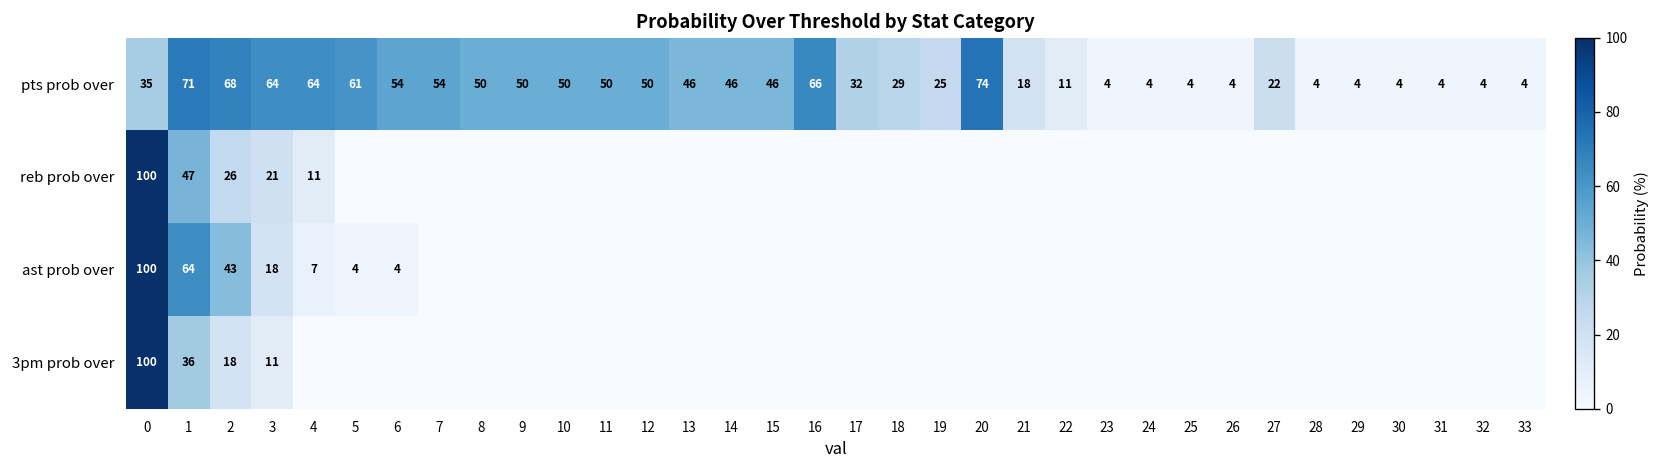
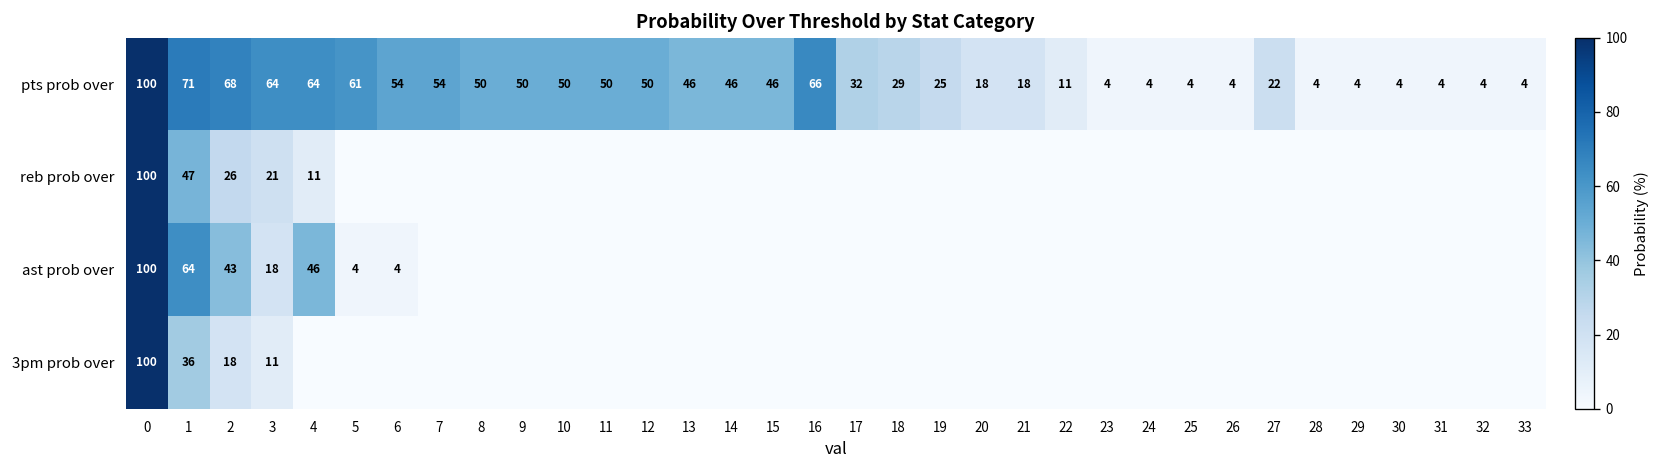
  {
    "pts prob over": {
-     "0": 35,
+     "0": 100,
      "1": 71,
      "2": 68,
      "3": 64,
      "4": 64,
      "5": 61,
      "6": 54,
      "7": 54,
      "8": 50,
      "9": 50,
      "10": 50,
      "11": 50,
      "12": 50,
      "13": 46,
      "14": 46,
      "15": 46,
      "16": 66,
      "17": 32,
      "18": 29,
      "19": 25,
-     "20": 74,
+     "20": 18,
      "21": 18,
      "22": 11,
      "23": 4,
      "24": 4,
      "25": 4,
      "26": 4,
      "27": 22,
      "28": 4,
      "29": 4,
      "30": 4,
      "31": 4,
      "32": 4,
      "33": 4
    },
    "reb prob over": {
      "0": 100,
      "1": 47,
      "2": 26,
      "3": 21,
      "4": 11
    },
    "ast prob over": {
      "0": 100,
      "1": 64,
      "2": 43,
      "3": 18,
-     "4": 7,
+     "4": 46,
      "5": 4,
      "6": 4
    },
    "3pm prob over": {
      "0": 100,
      "1": 36,
      "2": 18,
      "3": 11
    }
  }
